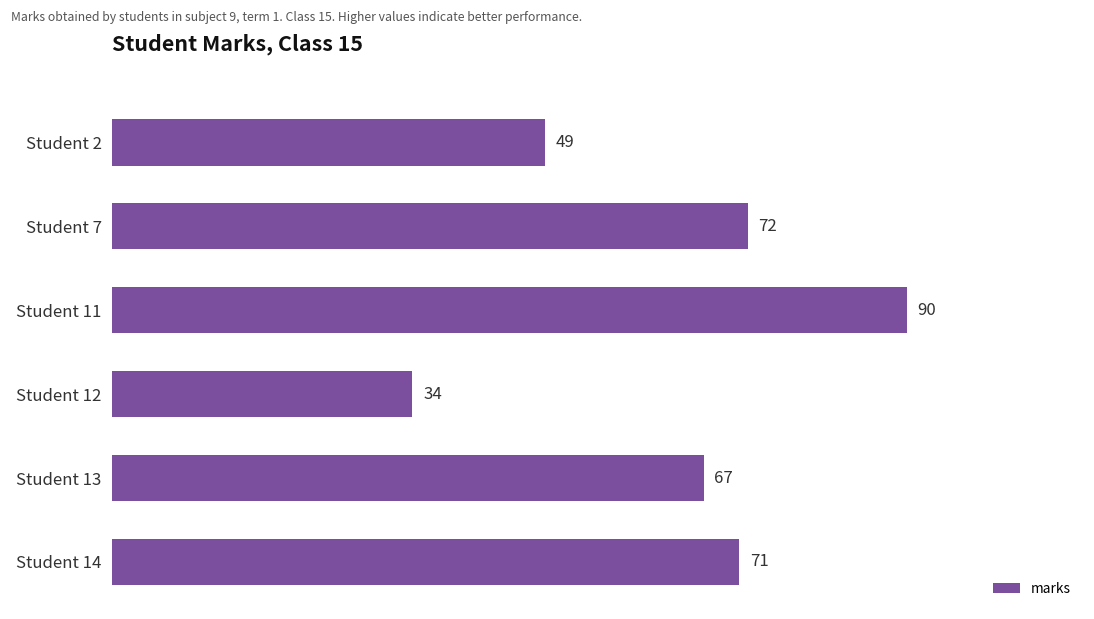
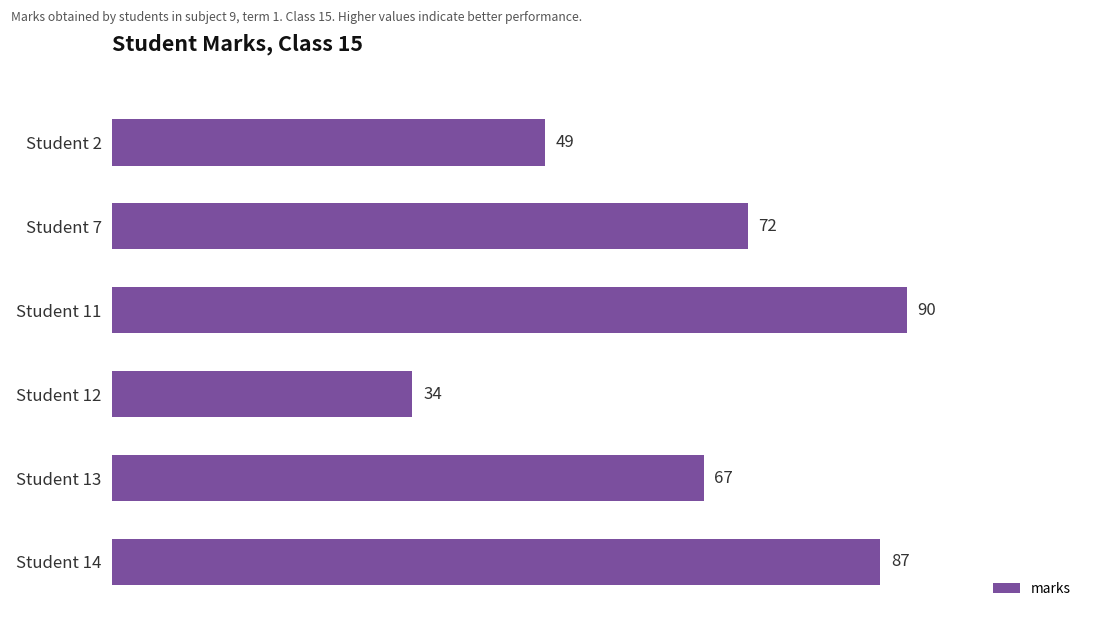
  {
    "Student 2": 49,
    "Student 7": 72,
    "Student 11": 90,
    "Student 12": 34,
    "Student 13": 67,
-   "Student 14": 71
+   "Student 14": 87
  }
